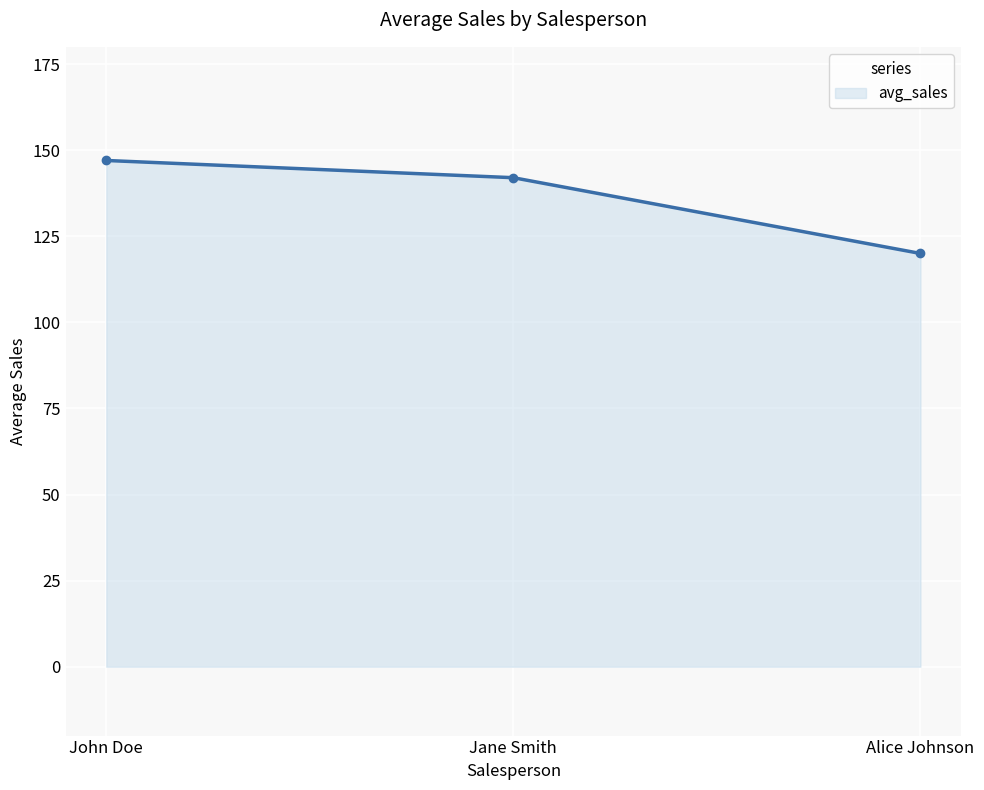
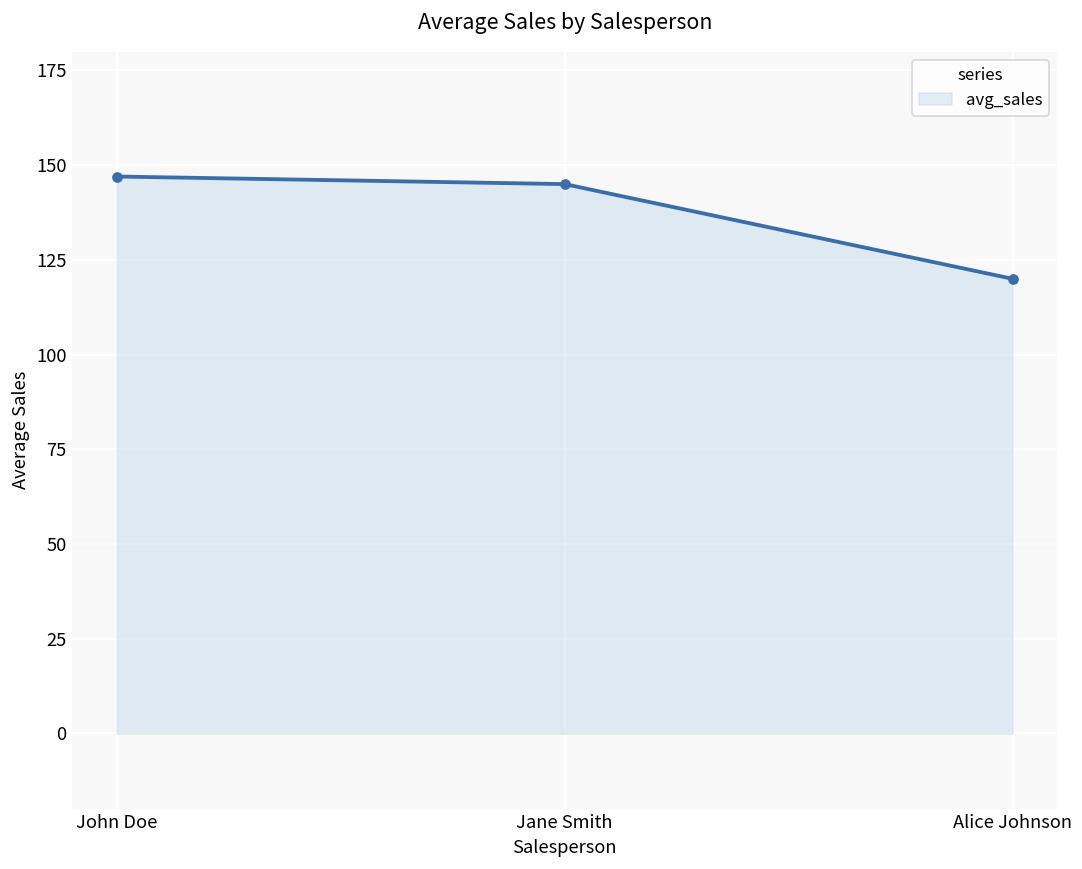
  {
    "John Doe": 147,
-   "Jane Smith": 142,
+   "Jane Smith": 145,
    "Alice Johnson": 120
  }
